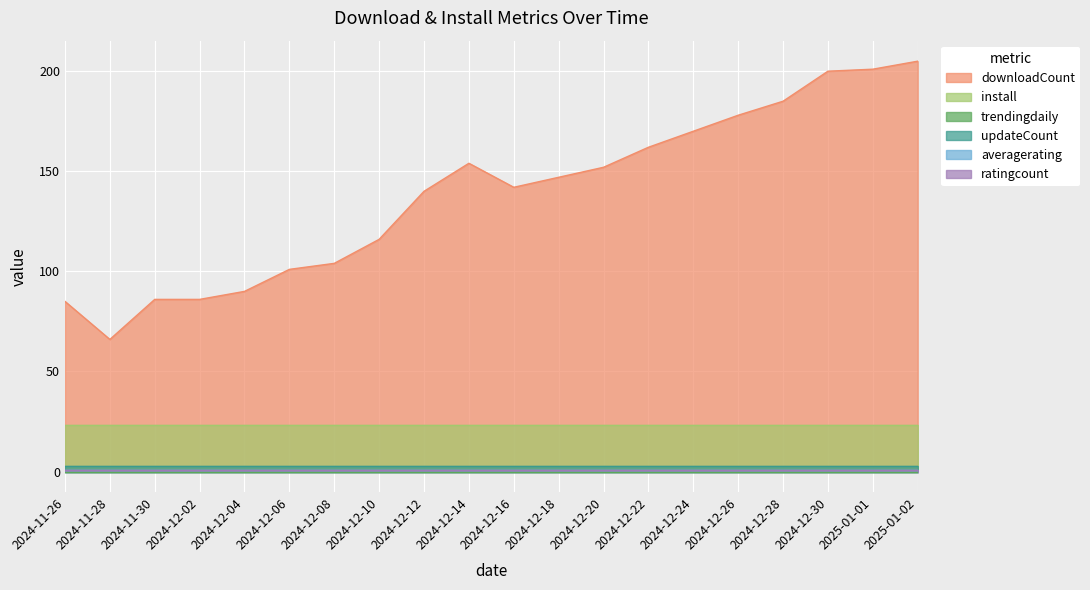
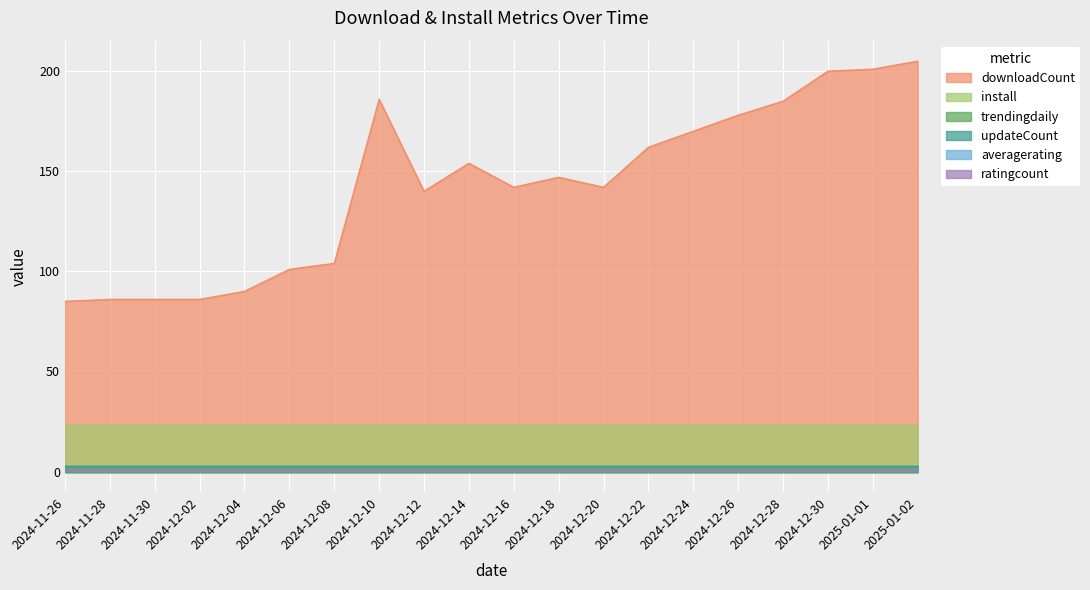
  {
    "downloadCount": {
      "2024-11-26": 85,
-     "2024-11-28": 66,
+     "2024-11-28": 86,
      "2024-11-30": 86,
      "2024-12-02": 86,
      "2024-12-04": 90,
      "2024-12-06": 101,
      "2024-12-08": 104,
-     "2024-12-10": 116,
+     "2024-12-10": 186,
      "2024-12-12": 140,
      "2024-12-14": 154,
      "2024-12-16": 142,
      "2024-12-18": 147,
-     "2024-12-20": 152,
+     "2024-12-20": 142,
      "2024-12-22": 162,
      "2024-12-24": 170,
      "2024-12-26": 178,
      "2024-12-28": 185,
      "2024-12-30": 200,
      "2025-01-01": 201,
      "2025-01-02": 205
    },
    "install": {
      "2024-11-26": 23,
      "2024-11-28": 23,
      "2024-11-30": 23,
      "2024-12-02": 23,
      "2024-12-04": 23,
      "2024-12-06": 23,
      "2024-12-08": 23,
      "2024-12-10": 23,
      "2024-12-12": 23,
      "2024-12-14": 23,
      "2024-12-16": 23,
      "2024-12-18": 23,
      "2024-12-20": 23,
      "2024-12-22": 23,
      "2024-12-24": 23,
      "2024-12-26": 23,
      "2024-12-28": 23,
      "2024-12-30": 23,
      "2025-01-01": 23,
      "2025-01-02": 23
    },
    "updateCount": {
      "2024-11-26": 3,
      "2024-11-28": 3,
      "2024-11-30": 3,
      "2024-12-02": 3,
      "2024-12-04": 3,
      "2024-12-06": 3,
      "2024-12-08": 3,
      "2024-12-10": 3,
      "2024-12-12": 3,
      "2024-12-14": 3,
      "2024-12-16": 3,
      "2024-12-18": 3,
      "2024-12-20": 3,
      "2024-12-22": 3,
      "2024-12-24": 3,
      "2024-12-26": 3,
      "2024-12-28": 3,
      "2024-12-30": 3,
      "2025-01-01": 3,
      "2025-01-02": 3
    }
  }
